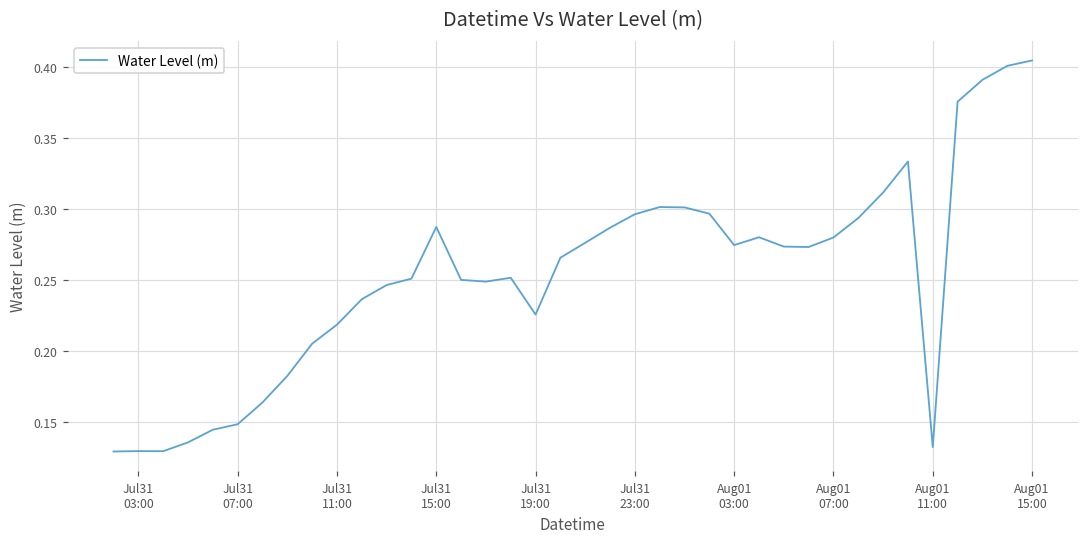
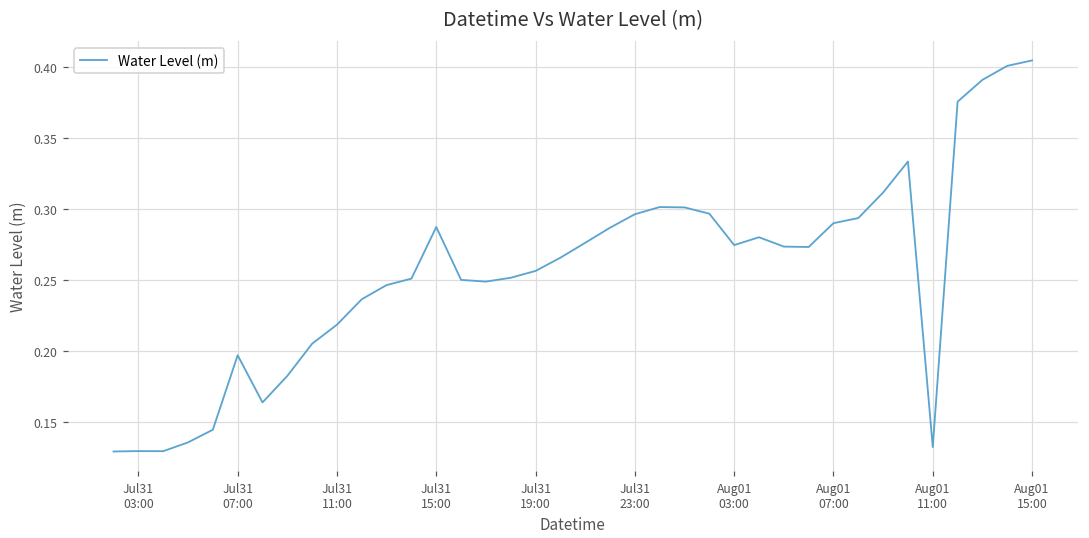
  {
    "Jul31 03:00": 0.129,
-   "Jul31 07:00": 0.148,
+   "Jul31 07:00": 0.197,
    "Jul31 11:00": 0.219,
    "Jul31 15:00": 0.287,
-   "Jul31 19:00": 0.226,
+   "Jul31 19:00": 0.256,
    "Jul31 23:00": 0.296,
    "Aug01 03:00": 0.275,
-   "Aug01 07:00": 0.280,
+   "Aug01 07:00": 0.290,
    "Aug01 11:00": 0.132,
    "Aug01 15:00": 0.405
  }
